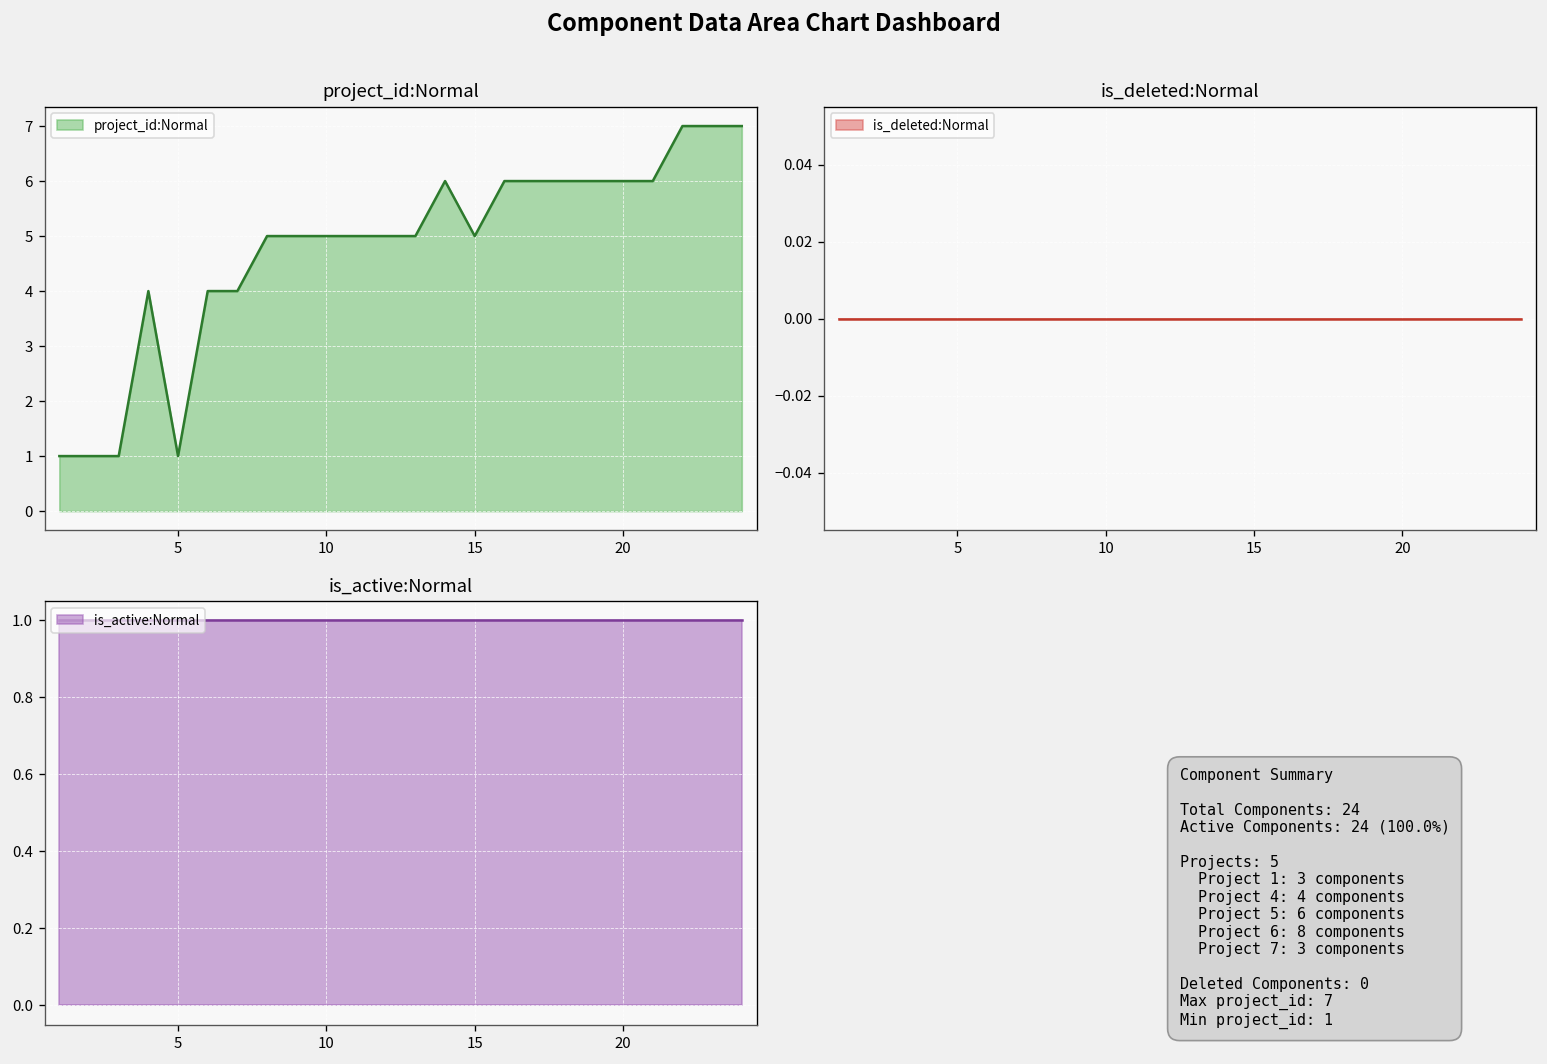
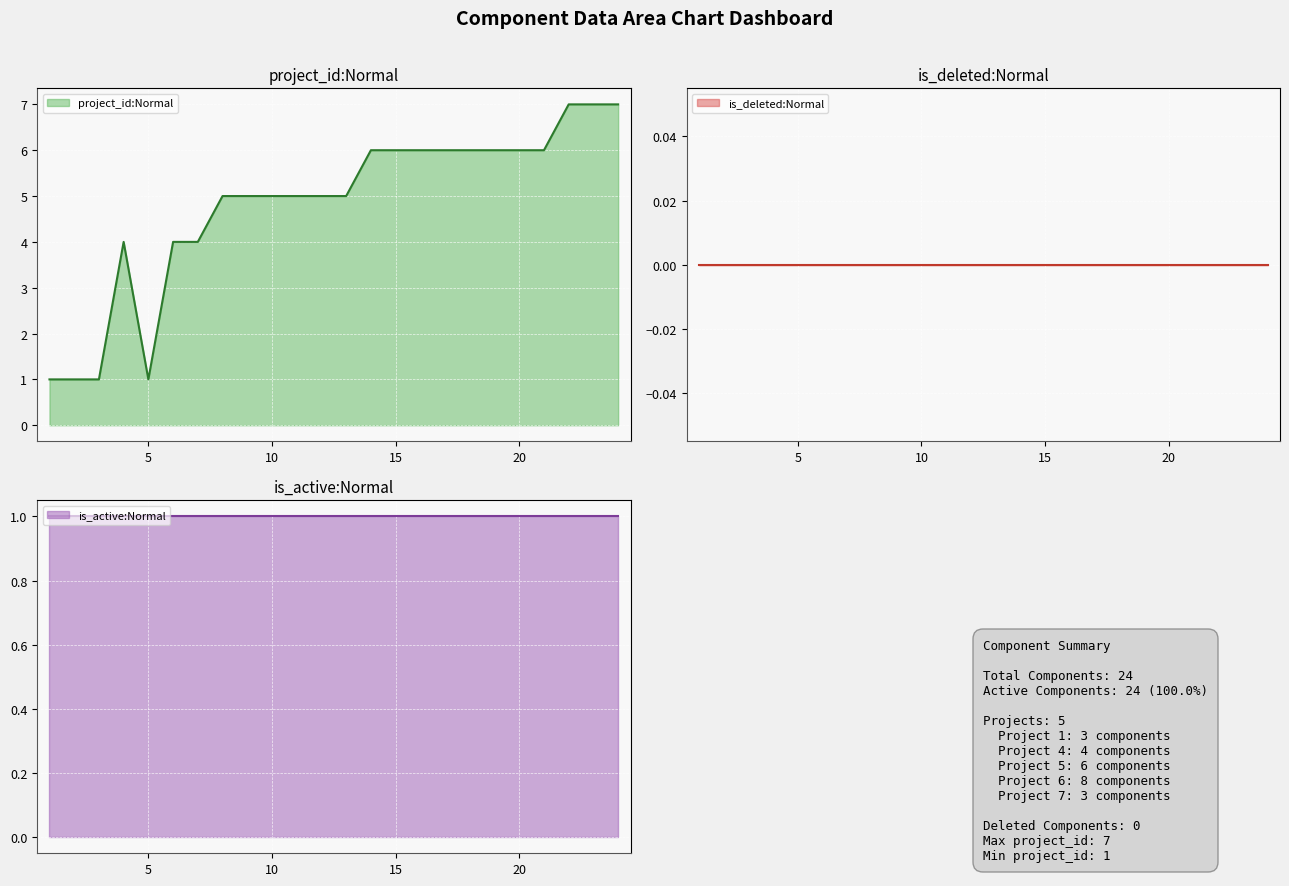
  {
    "project_id:Normal": {
      "5": 1,
      "10": 5,
-     "15": 5,
+     "15": 6,
      "20": 6
    },
    "is_deleted:Normal": {
      "5": 0.000,
      "10": 0.000,
      "15": 0.000,
      "20": 0.000
    },
    "is_active:Normal": {
      "10": 1.00,
      "15": 1.00,
      "20": 1.00
    }
  }
